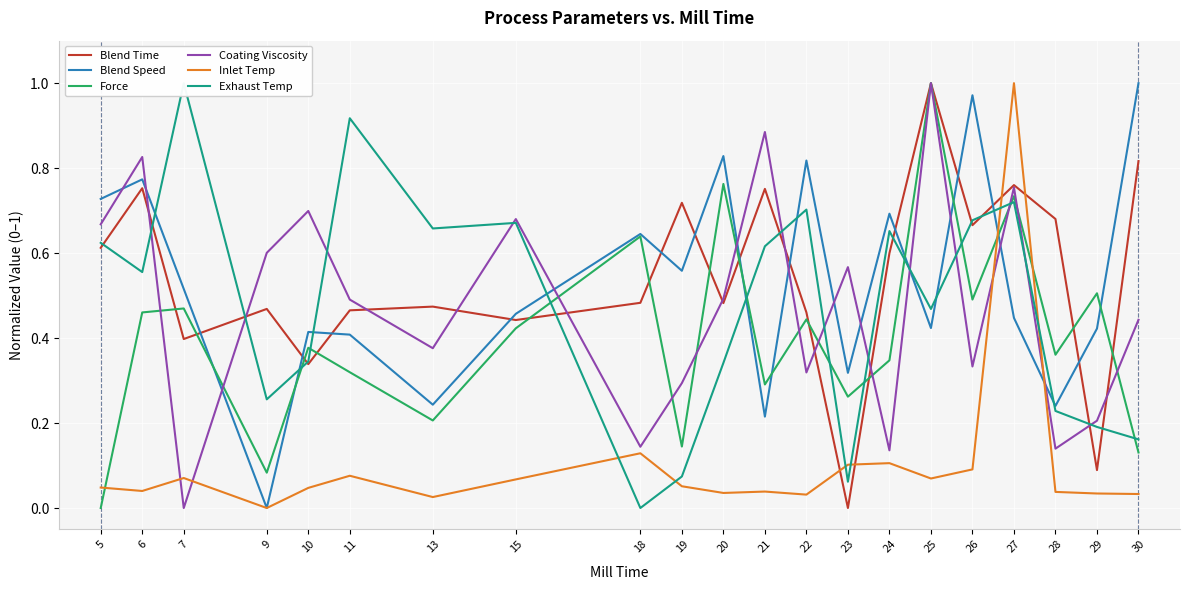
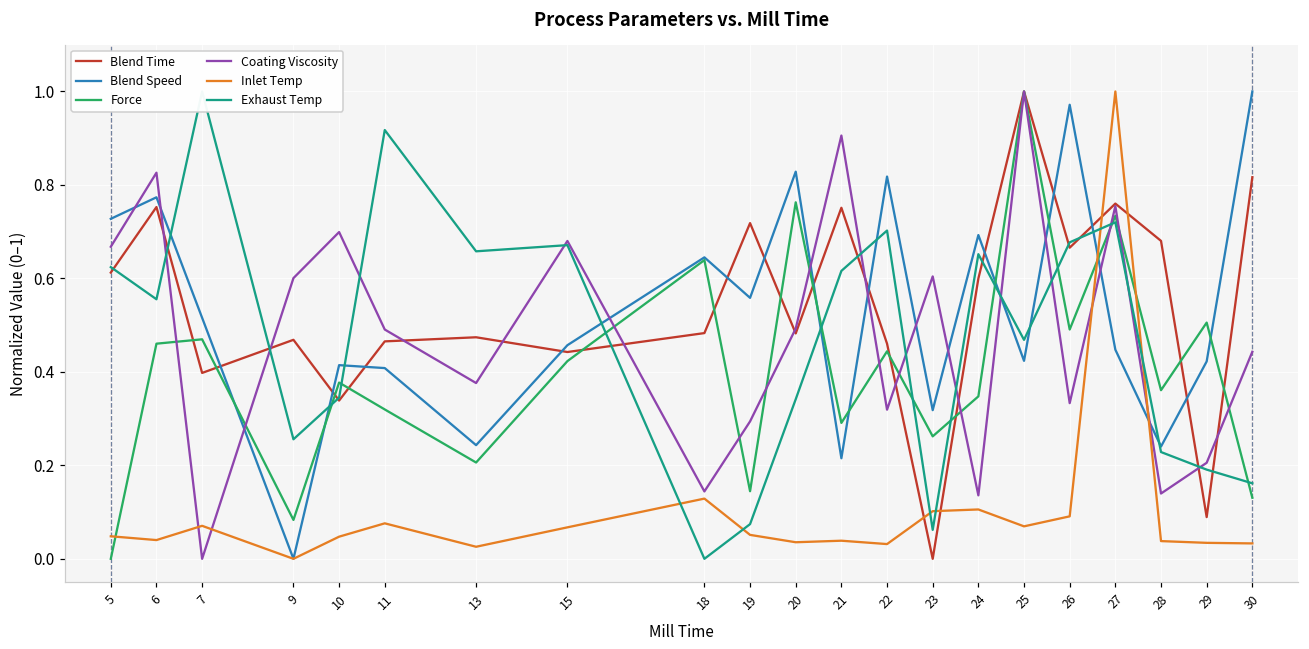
  {
    "Blend Time": {
      "5": 0.61,
      "6": 0.75,
      "7": 0.40,
      "9": 0.47,
      "10": 0.34,
      "11": 0.47,
      "13": 0.47,
      "15": 0.44,
      "18": 0.48,
      "19": 0.72,
      "20": 0.48,
      "21": 0.75,
      "22": 0.46,
      "23": 0.00,
      "24": 0.60,
      "26": 0.67,
      "28": 0.68,
      "29": 0.09,
      "30": 0.82
    },
    "Blend Speed": {
      "5": 0.73,
      "6": 0.77,
      "7": 0.52,
      "10": 0.41,
      "11": 0.41,
      "13": 0.24,
      "15": 0.46,
      "19": 0.56,
      "20": 0.83,
      "21": 0.22,
      "22": 0.82,
      "23": 0.32,
      "24": 0.69,
      "25": 0.42,
      "26": 0.97,
      "27": 0.45,
      "28": 0.24,
      "29": 0.42,
      "30": 1.00
    },
    "Coating Viscosity": {
      "5": 0.67,
      "6": 0.83,
      "7": 0.00,
      "9": 0.60,
      "10": 0.70,
      "11": 0.49,
      "13": 0.38,
      "15": 0.68,
      "18": 0.14,
      "19": 0.29,
      "20": 0.49,
-     "21": 0.89,
+     "21": 0.91,
      "22": 0.32,
-     "23": 0.57,
+     "23": 0.60,
      "24": 0.14,
      "26": 0.33,
      "28": 0.14,
      "29": 0.21,
      "30": 0.44
    },
    "Inlet Temp": {
      "5": 0.05,
      "6": 0.04,
      "7": 0.07,
      "10": 0.05,
      "11": 0.08,
      "13": 0.03,
      "15": 0.07,
      "18": 0.13,
      "19": 0.05,
      "20": 0.04,
      "21": 0.04,
      "22": 0.03,
      "23": 0.10,
      "24": 0.11,
      "25": 0.07,
      "26": 0.09,
      "27": 1.00,
      "28": 0.04,
      "29": 0.03,
      "30": 0.03
    }
  }
